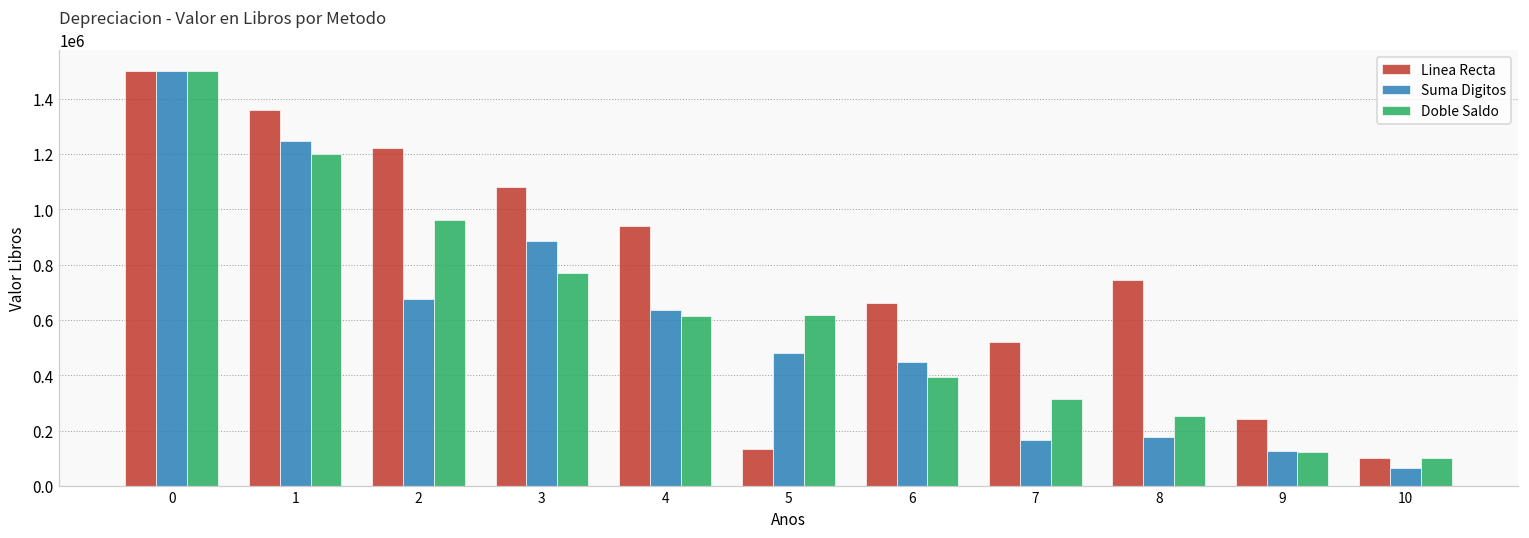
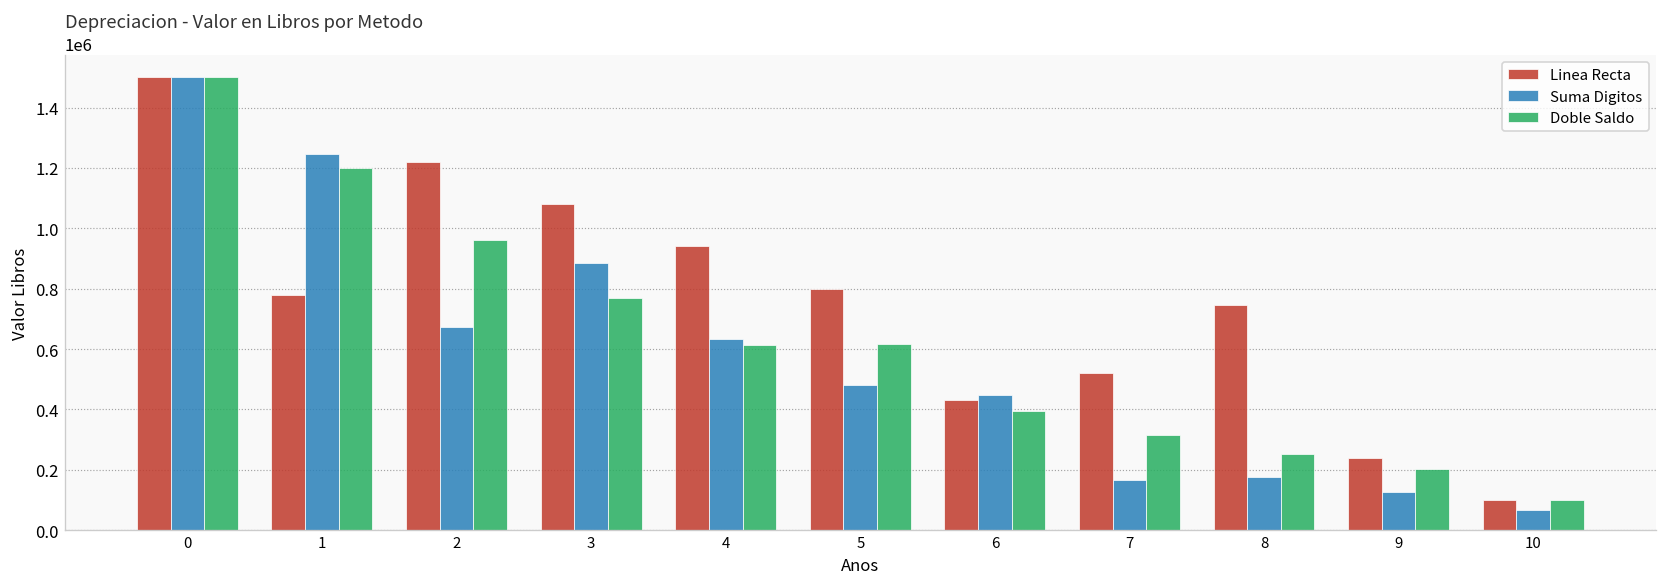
  {
    "Linea Recta": {
      "0": 1500000,
-     "1": 1360000,
+     "1": 780000,
      "2": 1220000,
      "3": 1080000,
      "4": 940000,
-     "5": 130000,
-     "6": 660000,
+     "5": 800000,
+     "6": 430000,
      "7": 520000,
      "8": 740000,
      "9": 240000,
      "10": 100000
    },
    "Suma Digitos": {
      "0": 1500000,
      "1": 1250000,
      "2": 670000,
      "3": 890000,
      "4": 630000,
      "5": 480000,
      "6": 450000,
      "7": 170000,
      "8": 180000,
      "9": 130000,
      "10": 70000
    },
    "Doble Saldo": {
      "0": 1500000,
      "1": 1200000,
      "2": 960000,
      "3": 770000,
      "4": 610000,
      "5": 620000,
      "6": 390000,
      "7": 310000,
      "8": 250000,
-     "9": 120000,
+     "9": 200000,
      "10": 100000
    }
  }
